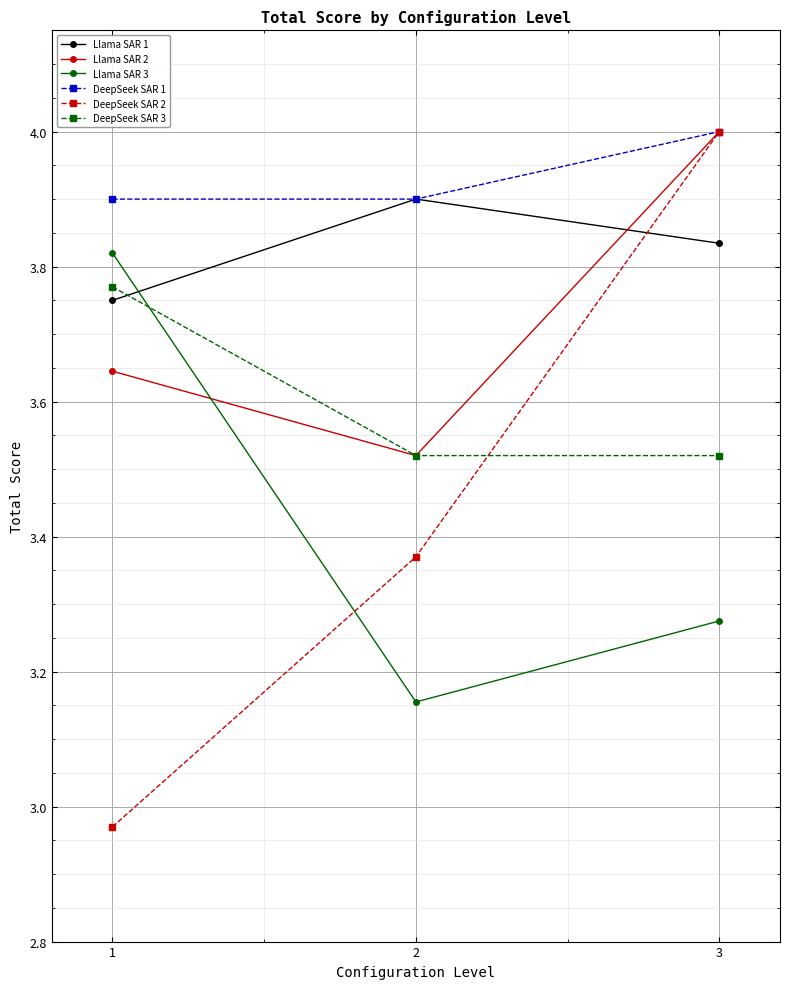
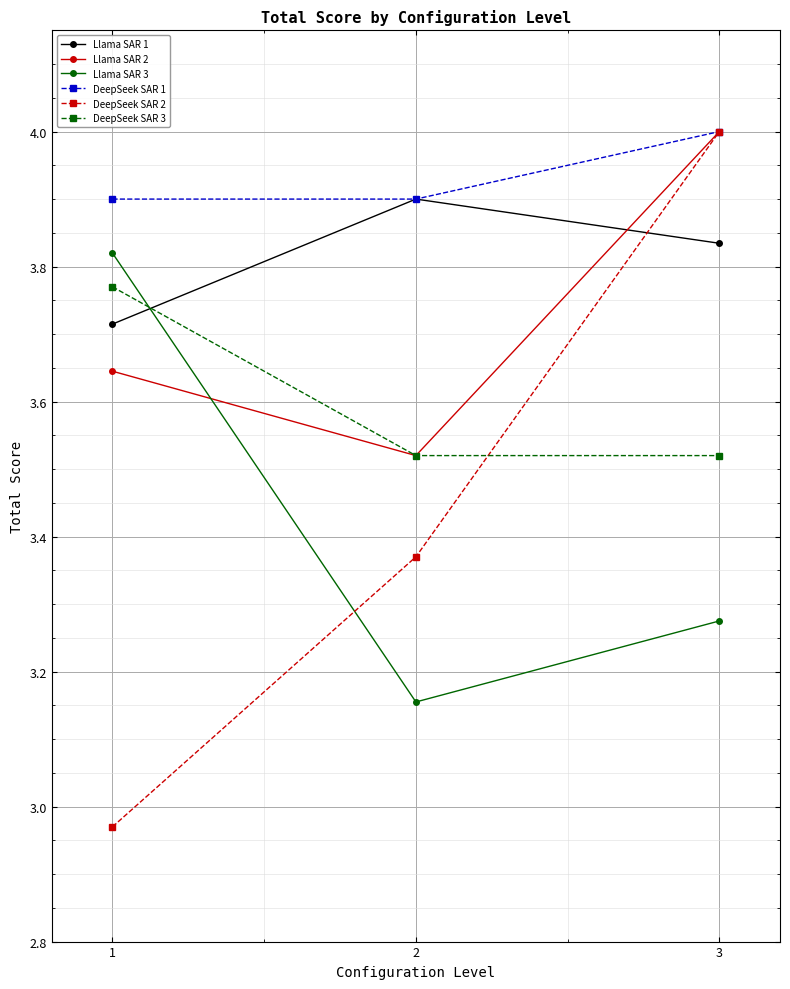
  {
    "Llama SAR 1": {
-     "1": 3.75,
+     "1": 3.71,
      "3": 3.83
    },
    "DeepSeek SAR 1": {
      "1": 3.90
    }
  }
